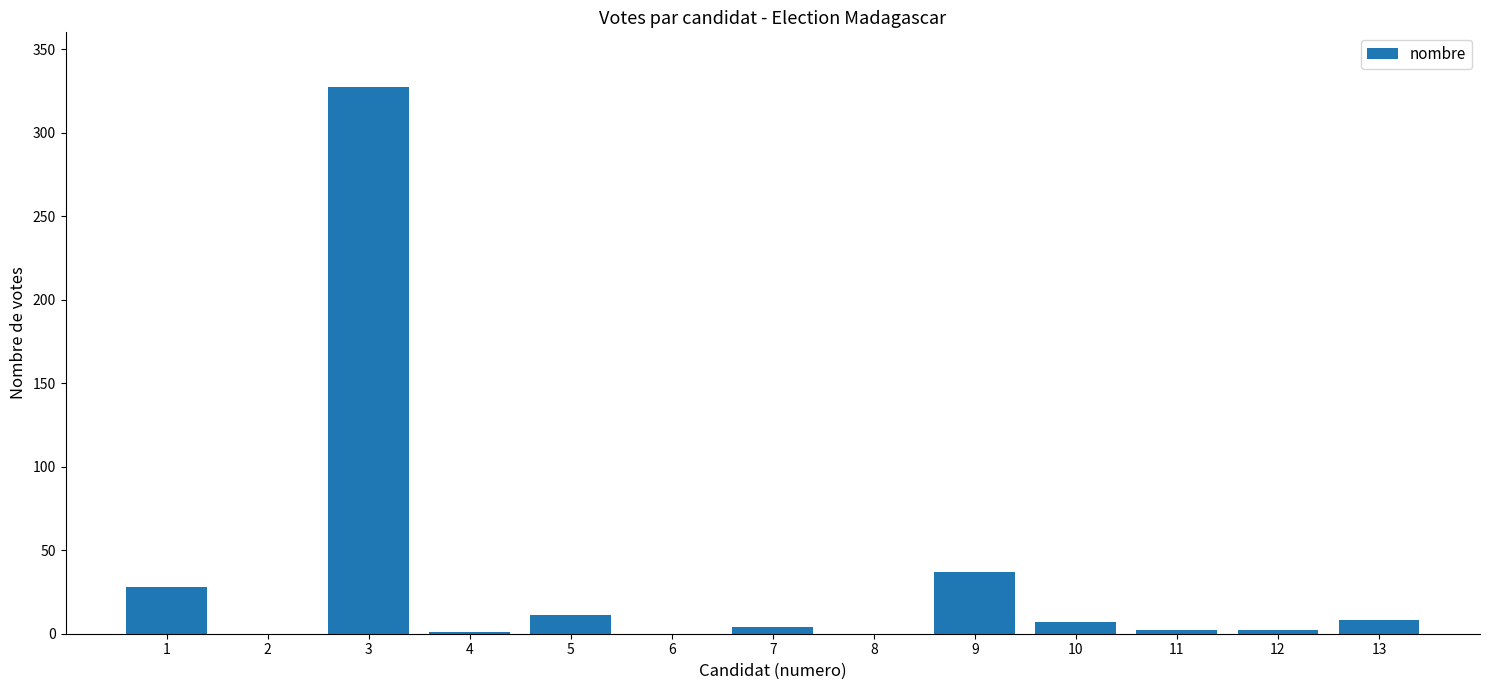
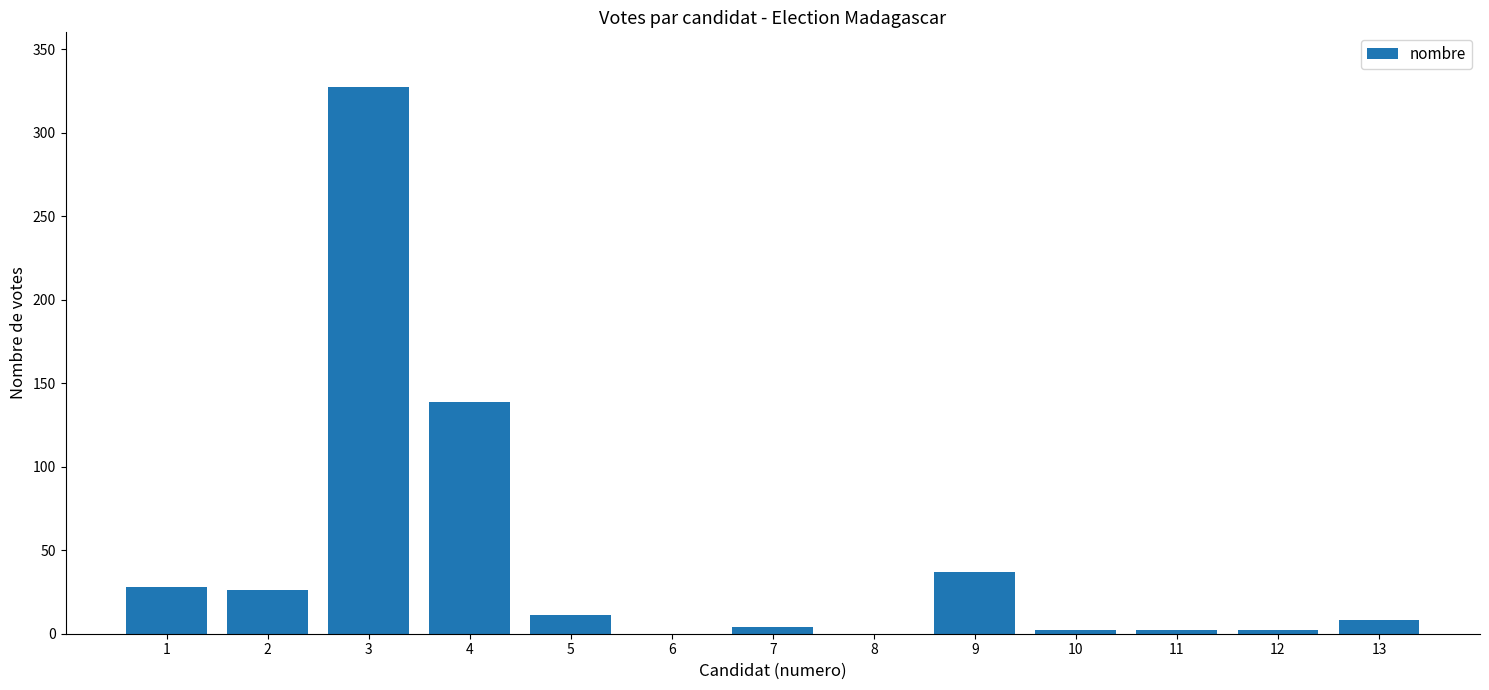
  {
    "1": 28,
-   "2": 0,
+   "2": 26,
    "3": 327,
-   "4": 1,
+   "4": 139,
    "5": 11,
    "6": 0,
    "7": 4,
    "8": 0,
    "9": 37,
-   "10": 7,
+   "10": 2,
    "11": 2,
    "12": 2,
    "13": 8
  }
